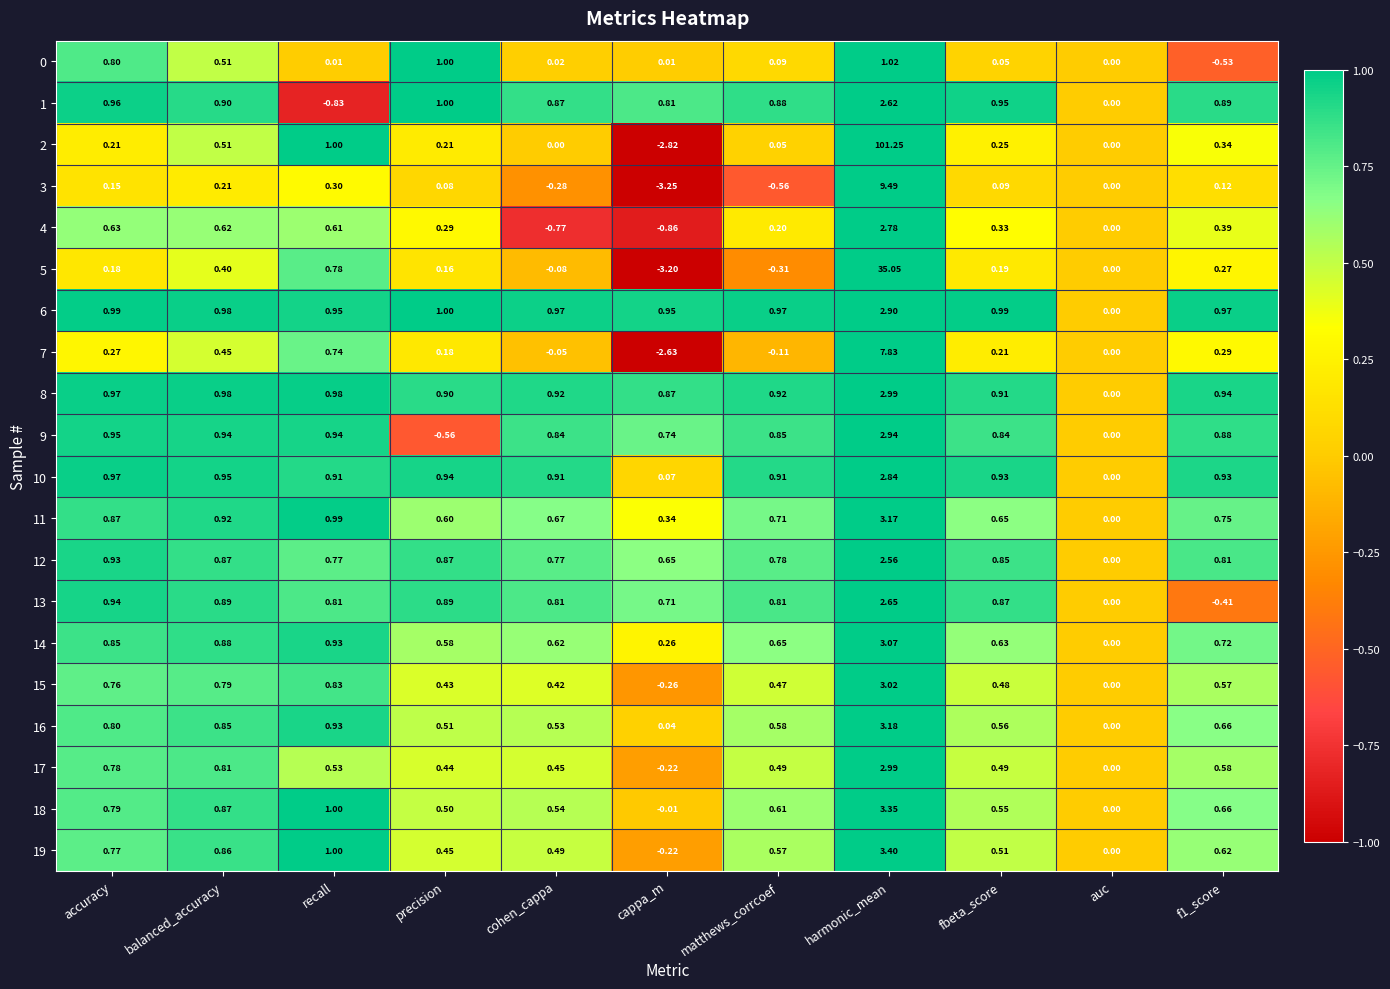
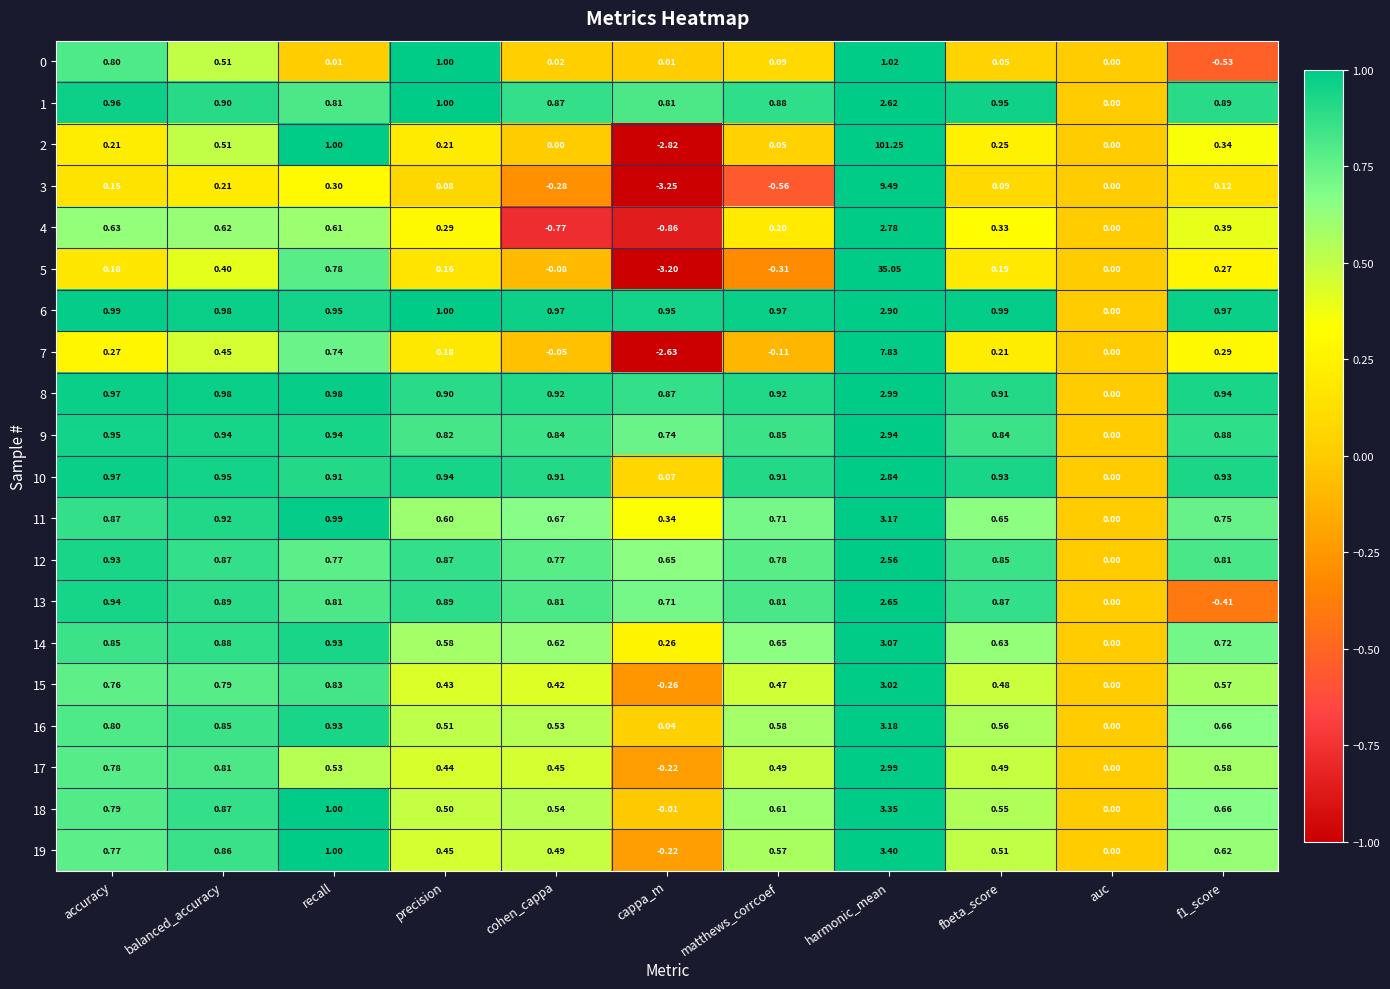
  {
    "1": {
      "accuracy": 0.96,
      "balanced_accuracy": 0.90,
-     "recall": -0.83,
+     "recall": 0.81,
      "precision": 1.00,
      "cohen_cappa": 0.87,
      "cappa_m": 0.81,
      "matthews_corrcoef": 0.88,
      "harmonic_mean": 2.62,
      "fbeta_score": 0.95,
      "auc": 0.00,
      "f1_score": 0.89
    },
    "9": {
      "accuracy": 0.95,
      "balanced_accuracy": 0.94,
      "recall": 0.94,
-     "precision": -0.56,
+     "precision": 0.82,
      "cohen_cappa": 0.84,
      "cappa_m": 0.74,
      "matthews_corrcoef": 0.85,
      "harmonic_mean": 2.94,
      "fbeta_score": 0.84,
      "auc": 0.00,
      "f1_score": 0.88
    }
  }
